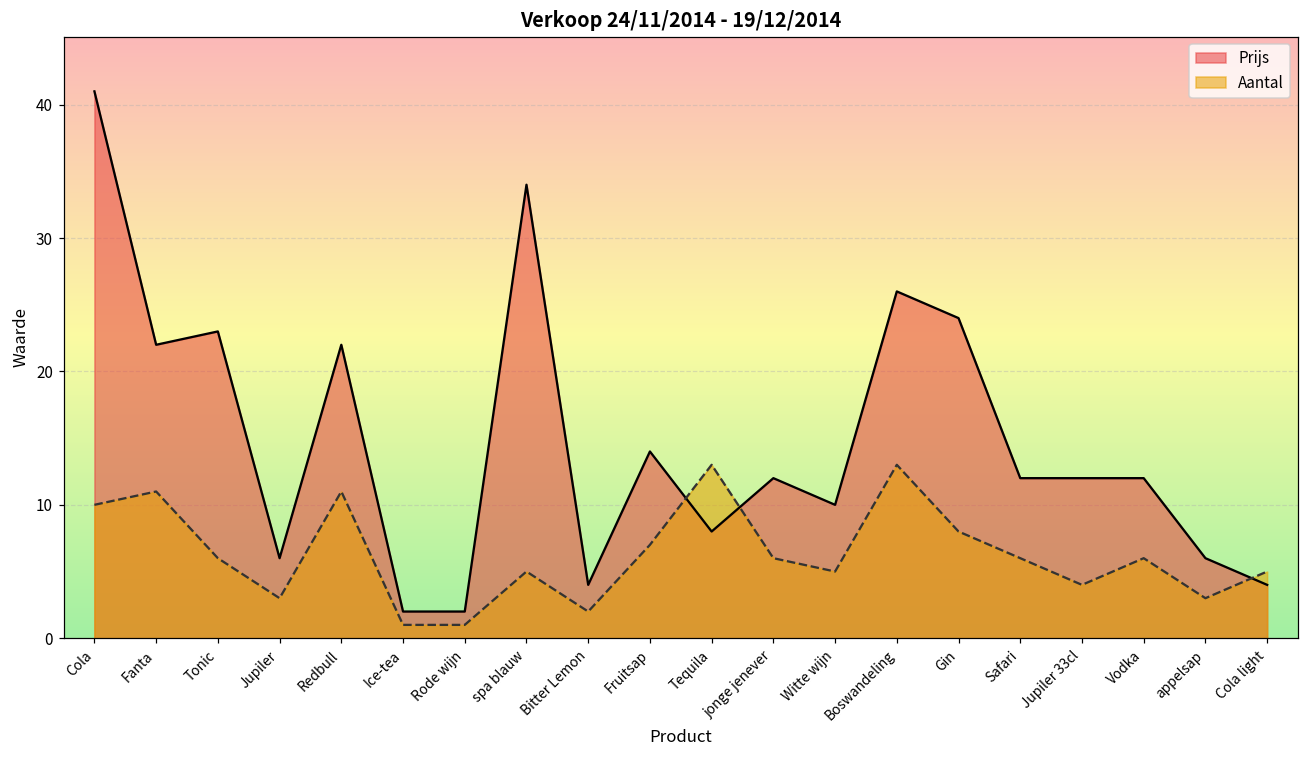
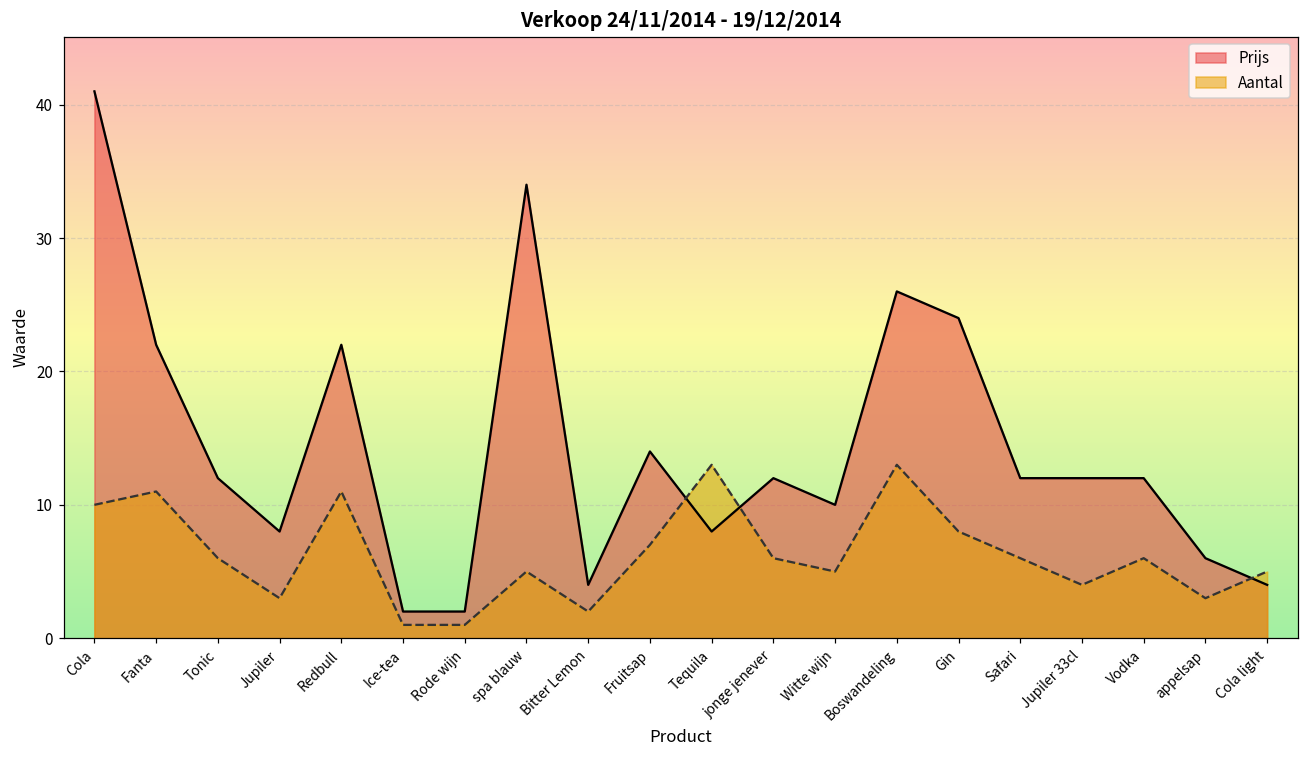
  {
    "Prijs": {
      "Cola": 41,
      "Fanta": 22,
-     "Tonic": 23,
-     "Jupiler": 6,
+     "Tonic": 12,
+     "Jupiler": 8,
      "Redbull": 22,
      "Ice-tea": 2,
      "Rode wijn": 2,
      "spa blauw": 34,
      "Bitter Lemon": 4,
      "Fruitsap": 14,
      "Tequila": 8,
      "jonge jenever": 12,
      "Witte wijn": 10,
      "Boswandeling": 26,
      "Gin": 24,
      "Safari": 12,
      "Jupiler 33cl": 12,
      "Vodka": 12,
      "appelsap": 6,
      "Cola light": 4
    },
    "Aantal": {
      "Cola": 10,
      "Fanta": 11,
      "Tonic": 6,
      "Jupiler": 3,
      "Redbull": 11,
      "Ice-tea": 1,
      "Rode wijn": 1,
      "spa blauw": 5,
      "Bitter Lemon": 2,
      "Fruitsap": 7,
      "Tequila": 13,
      "jonge jenever": 6,
      "Witte wijn": 5,
      "Boswandeling": 13,
      "Gin": 8,
      "Safari": 6,
      "Jupiler 33cl": 4,
      "Vodka": 6,
      "appelsap": 3,
      "Cola light": 5
    }
  }
